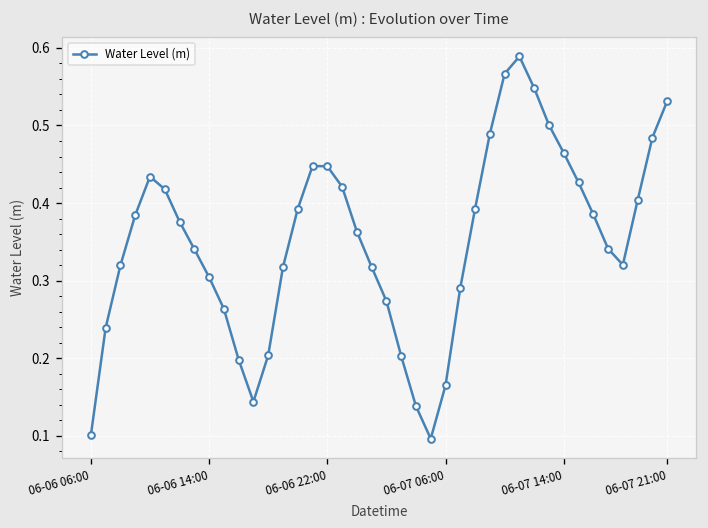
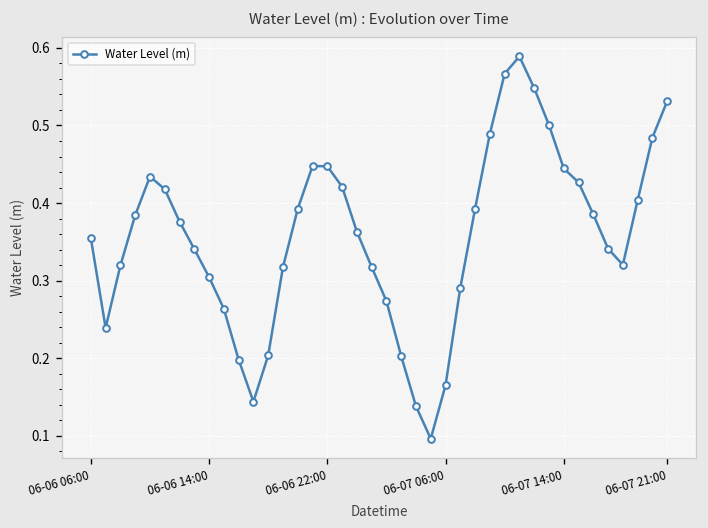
  {
-   "06-06 06:00": 0.10,
+   "06-06 06:00": 0.35,
    "06-06 14:00": 0.30,
    "06-06 22:00": 0.45,
    "06-07 06:00": 0.17,
-   "06-07 14:00": 0.46,
+   "06-07 14:00": 0.44,
    "06-07 21:00": 0.53
  }
